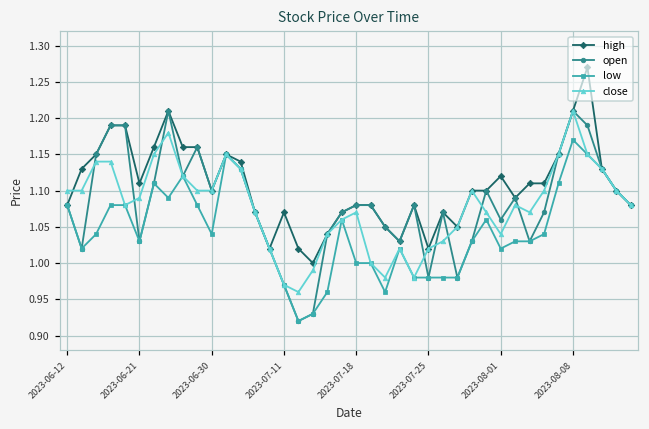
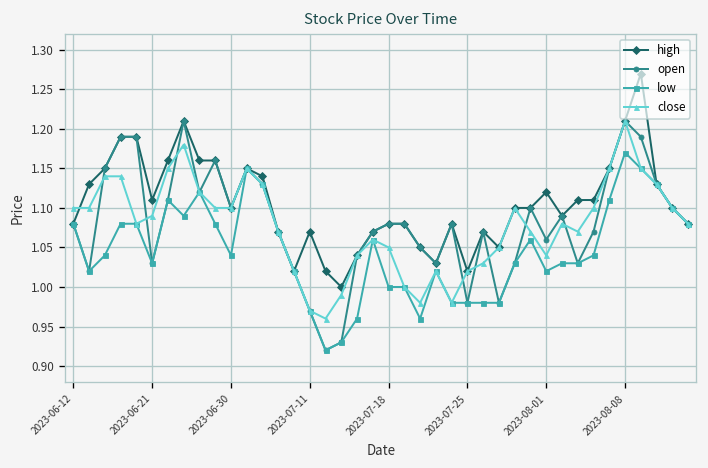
  {
    "close": {
      "2023-06-12": 1.10,
      "2023-06-21": 1.09,
-     "2023-07-18": 1.07,
+     "2023-07-18": 1.05,
      "2023-08-01": 1.04
    }
  }
